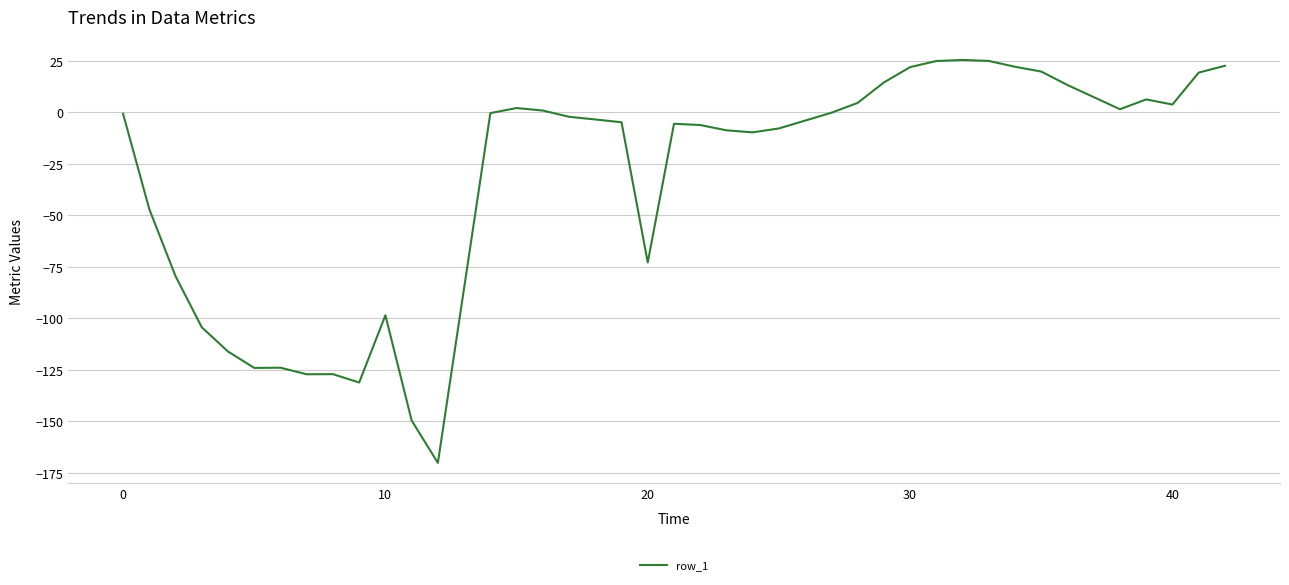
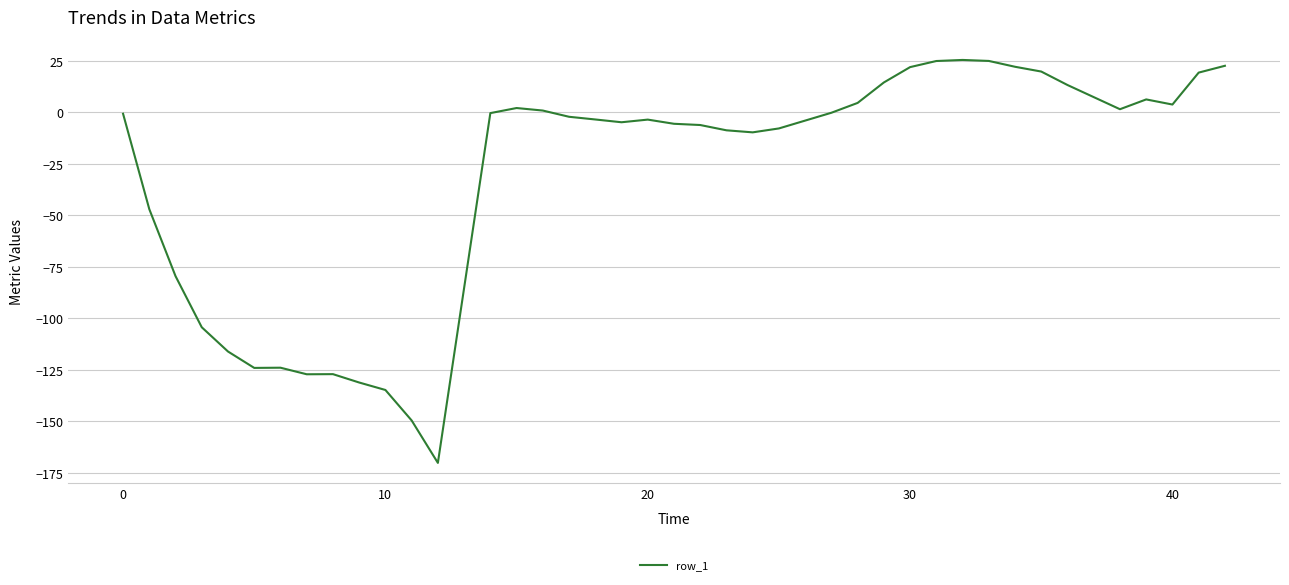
  {
    "0": -1,
-   "10": -98,
-   "20": -73,
+   "10": -135,
+   "20": -3,
    "30": 22,
    "40": 4
  }
